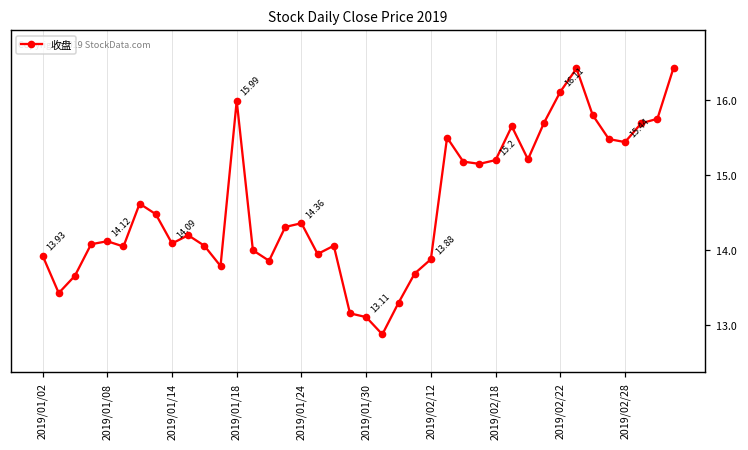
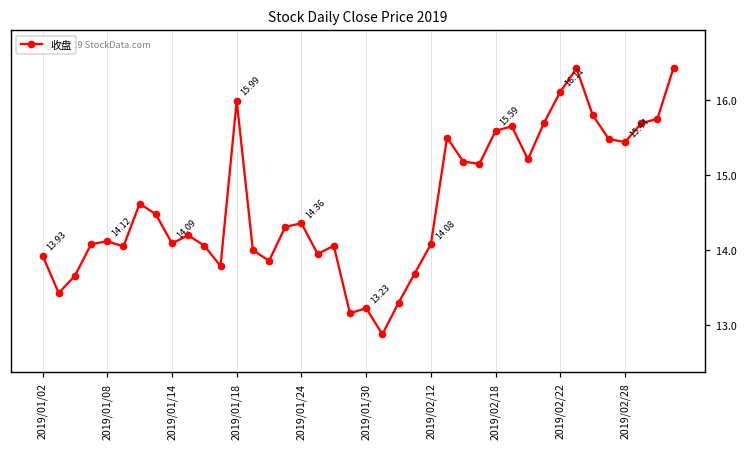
  {
    "2019/01/02": 13.93,
    "2019/01/08": 14.12,
    "2019/01/18": 15.99,
    "2019/01/24": 14.36,
-   "2019/01/30": 13.11,
-   "2019/02/12": 13.88,
-   "2019/02/18": 15.2
+   "2019/01/30": 13.23,
+   "2019/02/12": 14.08,
+   "2019/02/18": 15.59
  }
